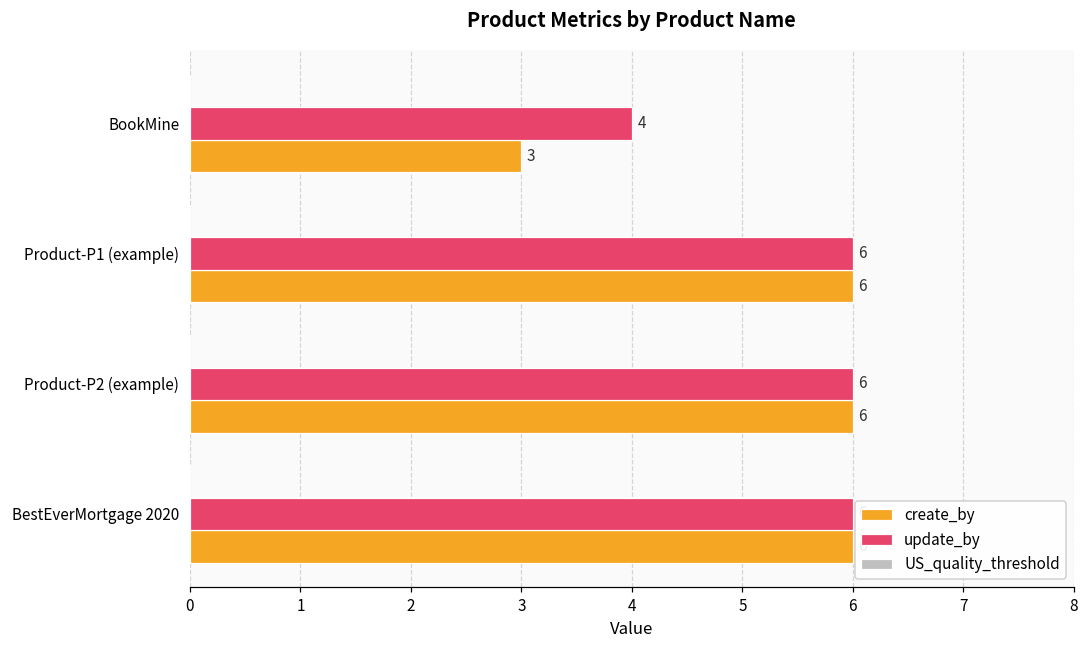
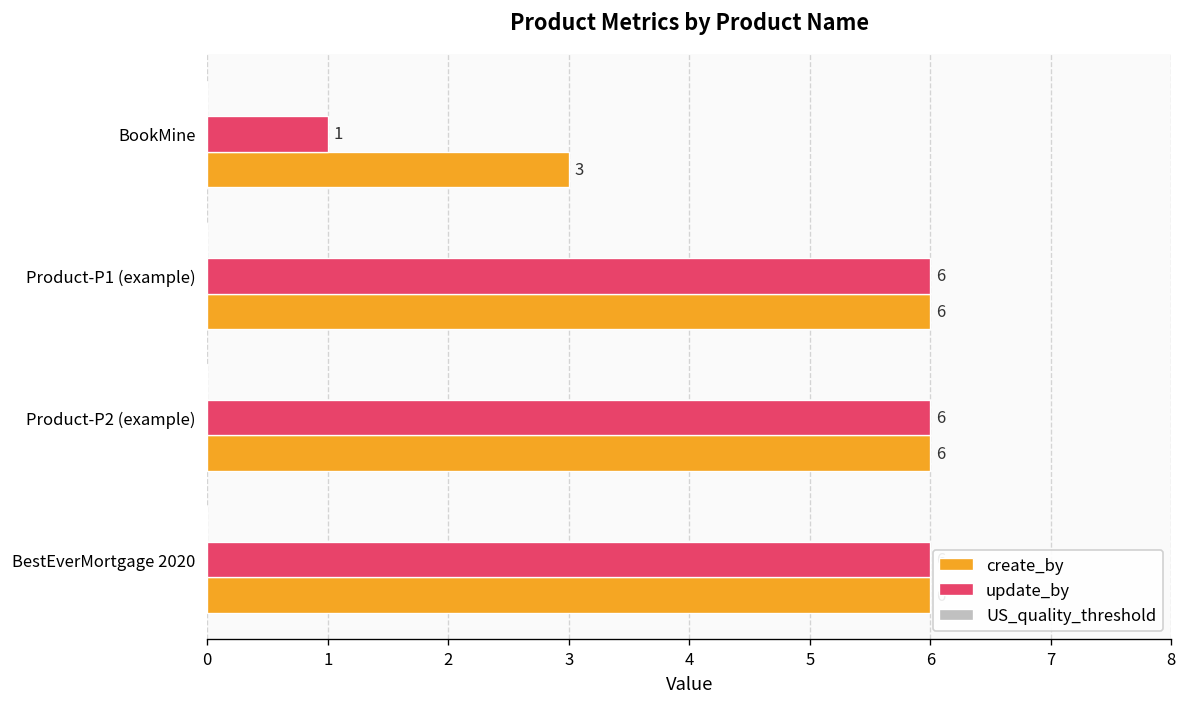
  {
    "create_by": {
      "BookMine": 3,
      "Product-P1 (example)": 6,
      "Product-P2 (example)": 6
    },
    "update_by": {
-     "BookMine": 4,
+     "BookMine": 1,
      "Product-P1 (example)": 6,
      "Product-P2 (example)": 6
    },
    "US_quality_threshold": {
      "BookMine": 0.00,
      "Product-P1 (example)": 0.00,
      "Product-P2 (example)": 0.00,
      "BestEverMortgage 2020": 0.00
    }
  }
